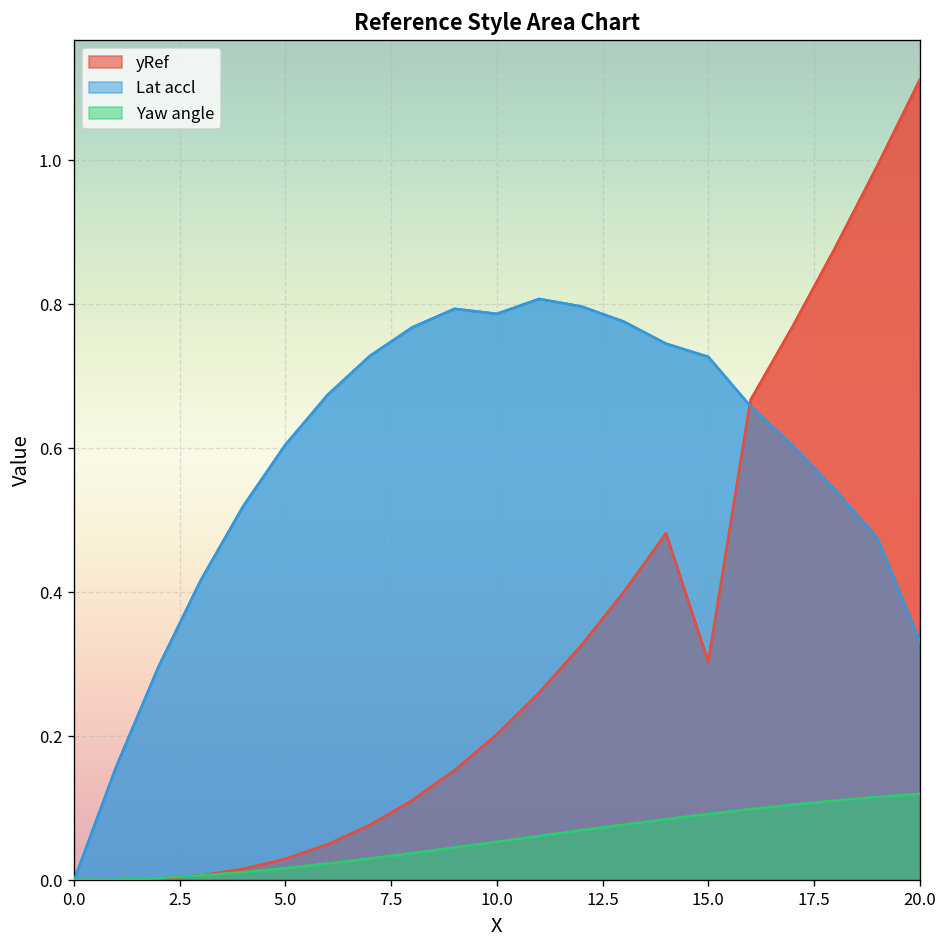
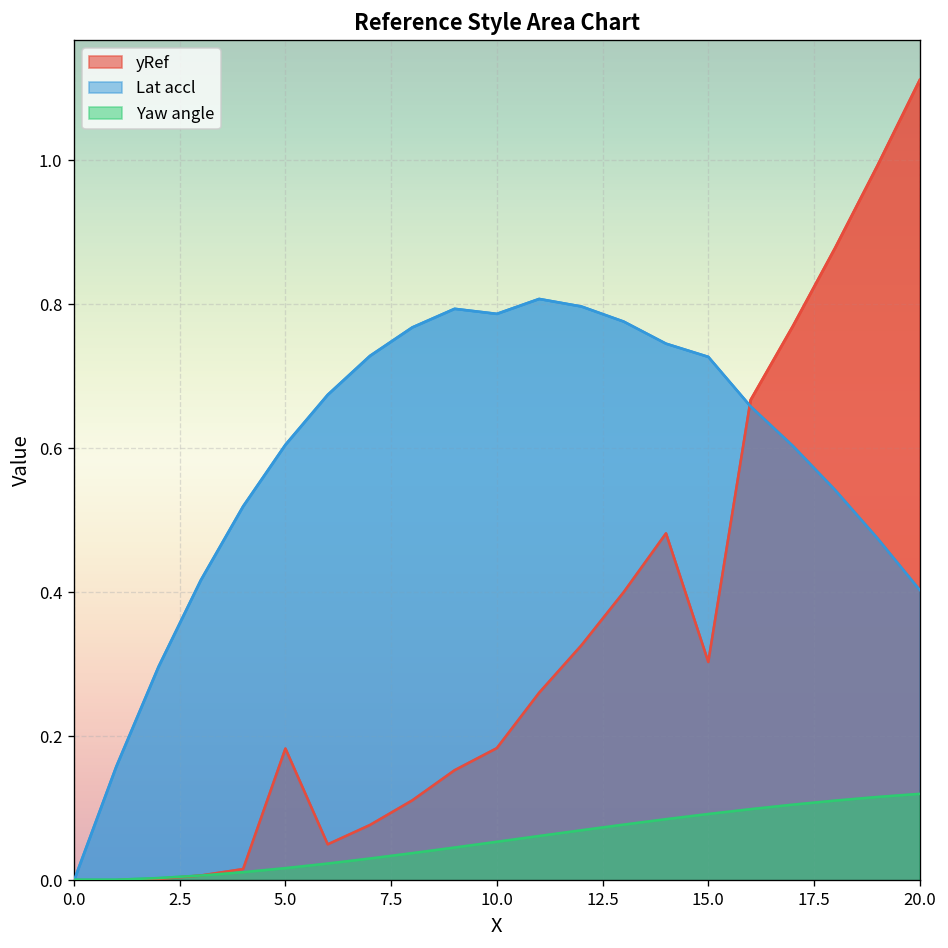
  {
    "yRef": {
-     "5.0": 0.03,
-     "10.0": 0.20,
+     "5.0": 0.18,
+     "10.0": 0.18,
      "15.0": 0.30,
      "20.0": 1.11
    },
    "Lat accl": {
      "5.0": 0.60,
      "10.0": 0.79,
      "15.0": 0.73,
-     "20.0": 0.33
+     "20.0": 0.40
    },
    "Yaw angle": {
      "5.0": 0.02,
      "10.0": 0.05,
      "15.0": 0.09,
      "20.0": 0.12
    }
  }
